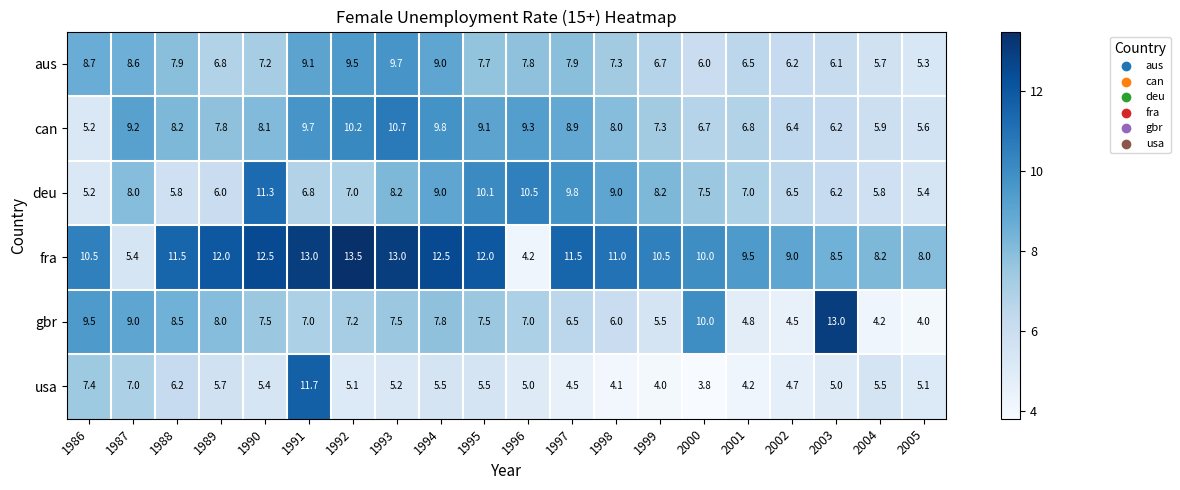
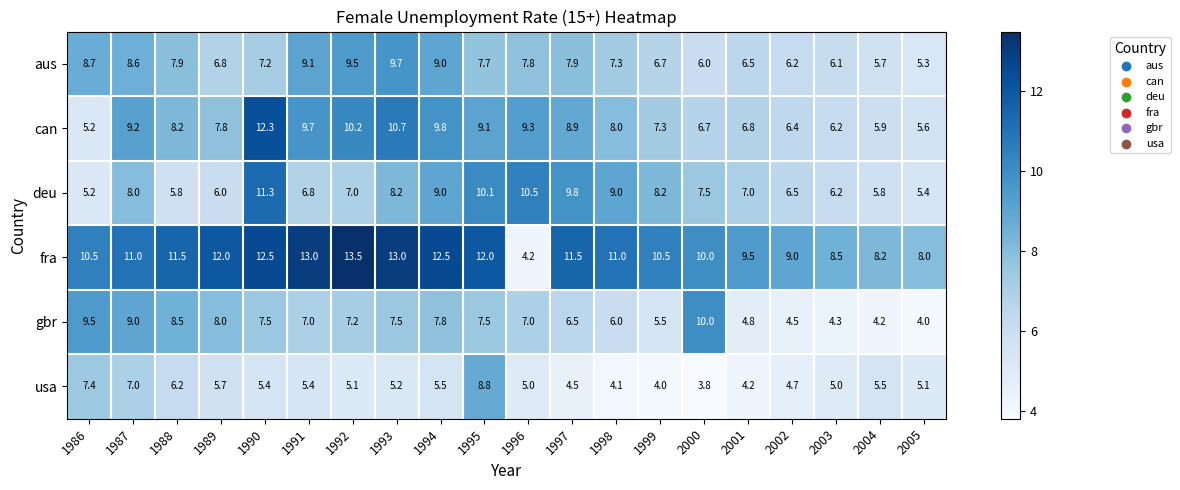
  {
    "aus": {
      "1986": 8.7,
      "1987": 8.6,
      "1988": 7.9,
      "1989": 6.8,
      "1990": 7.2,
      "1991": 9.1,
      "1992": 9.5,
      "1993": 9.7,
      "1994": 9.0,
      "1995": 7.7,
      "1996": 7.8,
      "1997": 7.9,
      "1998": 7.3,
      "1999": 6.7,
      "2000": 6.0,
      "2001": 6.5,
      "2002": 6.2,
      "2003": 6.1,
      "2004": 5.7,
      "2005": 5.3
    },
    "can": {
      "1986": 5.2,
      "1987": 9.2,
      "1988": 8.2,
      "1989": 7.8,
-     "1990": 8.1,
+     "1990": 12.3,
      "1991": 9.7,
      "1992": 10.2,
      "1993": 10.7,
      "1994": 9.8,
      "1995": 9.1,
      "1996": 9.3,
      "1997": 8.9,
      "1998": 8.0,
      "1999": 7.3,
      "2000": 6.7,
      "2001": 6.8,
      "2002": 6.4,
      "2003": 6.2,
      "2004": 5.9,
      "2005": 5.6
    },
    "deu": {
      "1986": 5.2,
      "1987": 8.0,
      "1988": 5.8,
      "1989": 6.0,
      "1990": 11.3,
      "1991": 6.8,
      "1992": 7.0,
      "1993": 8.2,
      "1994": 9.0,
      "1995": 10.1,
      "1996": 10.5,
      "1997": 9.8,
      "1998": 9.0,
      "1999": 8.2,
      "2000": 7.5,
      "2001": 7.0,
      "2002": 6.5,
      "2003": 6.2,
      "2004": 5.8,
      "2005": 5.4
    },
    "fra": {
      "1986": 10.5,
-     "1987": 5.4,
+     "1987": 11.0,
      "1988": 11.5,
      "1989": 12.0,
      "1990": 12.5,
      "1991": 13.0,
      "1992": 13.5,
      "1993": 13.0,
      "1994": 12.5,
      "1995": 12.0,
      "1996": 4.2,
      "1997": 11.5,
      "1998": 11.0,
      "1999": 10.5,
      "2000": 10.0,
      "2001": 9.5,
      "2002": 9.0,
      "2003": 8.5,
      "2004": 8.2,
      "2005": 8.0
    },
    "gbr": {
      "1986": 9.5,
      "1987": 9.0,
      "1988": 8.5,
      "1989": 8.0,
      "1990": 7.5,
      "1991": 7.0,
      "1992": 7.2,
      "1993": 7.5,
      "1994": 7.8,
      "1995": 7.5,
      "1996": 7.0,
      "1997": 6.5,
      "1998": 6.0,
      "1999": 5.5,
      "2000": 10.0,
      "2001": 4.8,
      "2002": 4.5,
-     "2003": 13.0,
+     "2003": 4.3,
      "2004": 4.2,
      "2005": 4.0
    },
    "usa": {
      "1986": 7.4,
      "1987": 7.0,
      "1988": 6.2,
      "1989": 5.7,
      "1990": 5.4,
-     "1991": 11.7,
+     "1991": 5.4,
      "1992": 5.1,
      "1993": 5.2,
      "1994": 5.5,
-     "1995": 5.5,
+     "1995": 8.8,
      "1996": 5.0,
      "1997": 4.5,
      "1998": 4.1,
      "1999": 4.0,
      "2000": 3.8,
      "2001": 4.2,
      "2002": 4.7,
      "2003": 5.0,
      "2004": 5.5,
      "2005": 5.1
    }
  }
